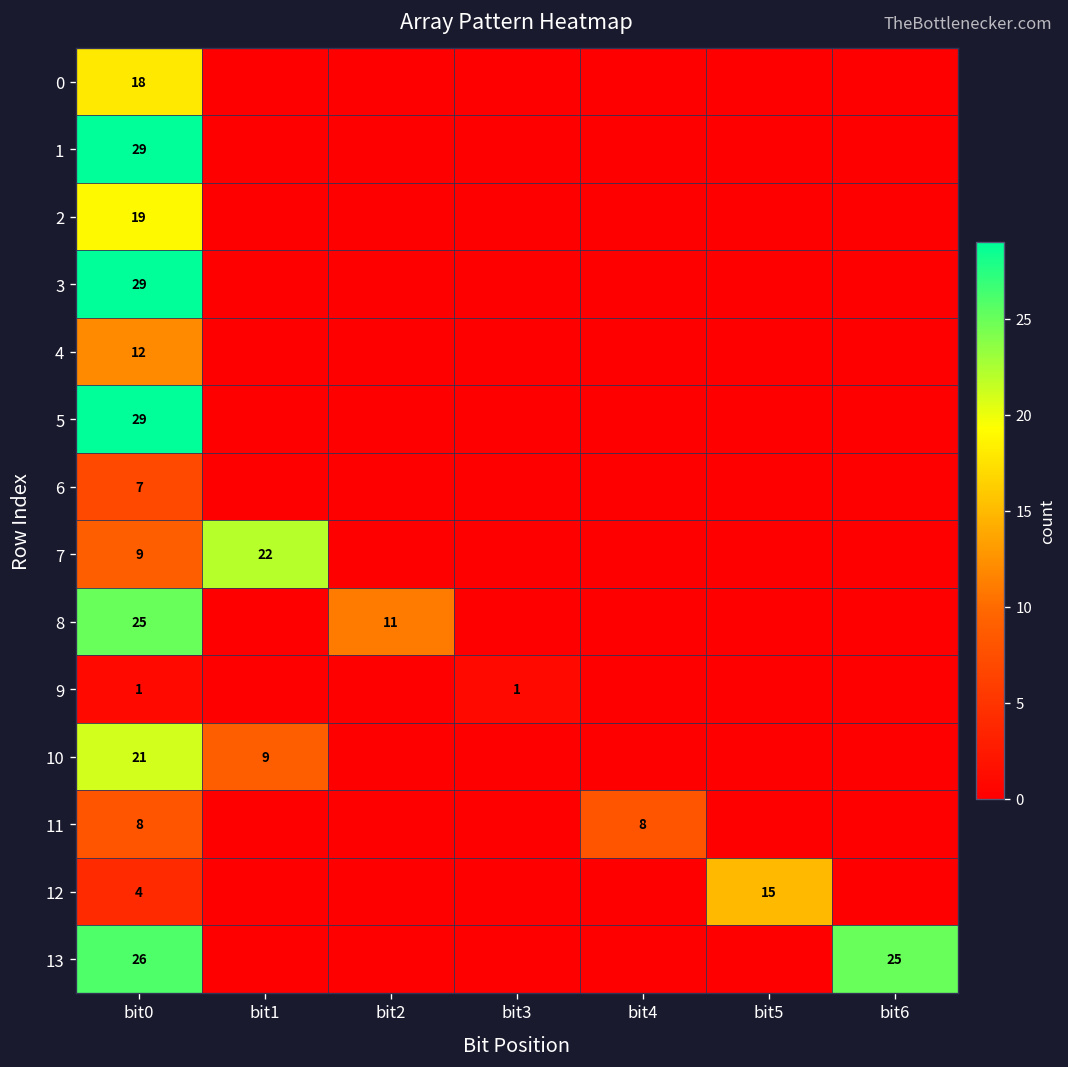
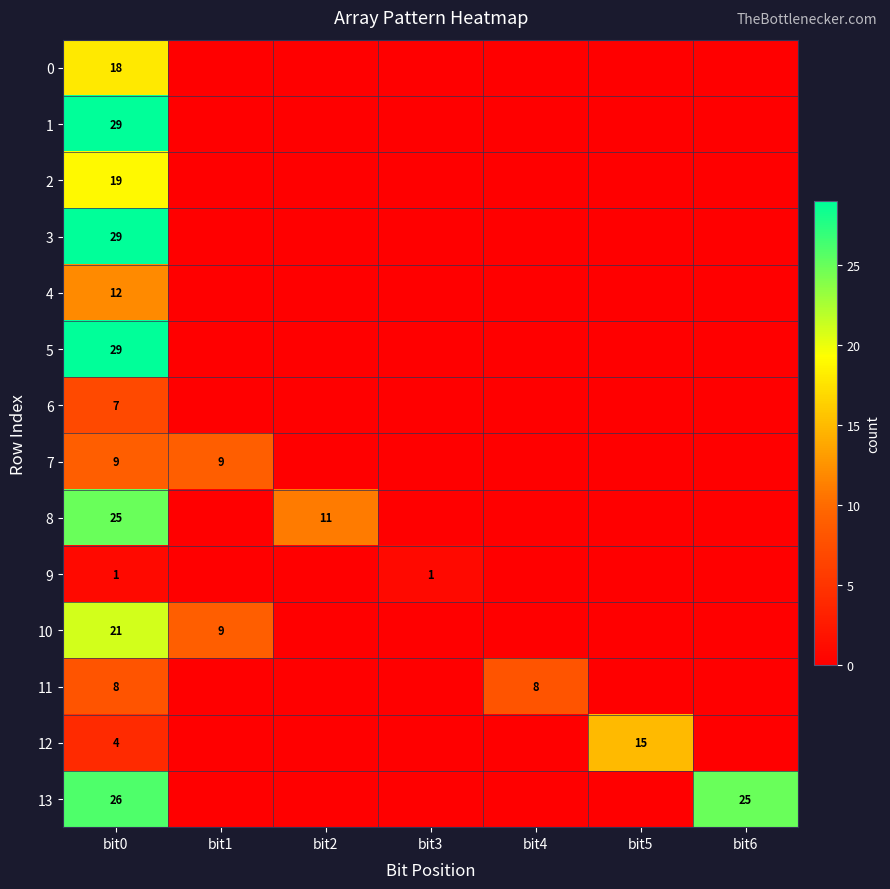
  {
    "0": {
      "bit0": 18
    },
    "1": {
      "bit0": 29
    },
    "2": {
      "bit0": 19
    },
    "3": {
      "bit0": 29
    },
    "4": {
      "bit0": 12
    },
    "5": {
      "bit0": 29
    },
    "6": {
      "bit0": 7
    },
    "7": {
      "bit0": 9,
-     "bit1": 22
+     "bit1": 9
    },
    "8": {
      "bit0": 25,
      "bit2": 11
    },
    "9": {
      "bit0": 1,
      "bit3": 1
    },
    "10": {
      "bit0": 21,
      "bit1": 9
    },
    "11": {
      "bit0": 8,
      "bit4": 8
    },
    "12": {
      "bit0": 4,
      "bit5": 15
    },
    "13": {
      "bit0": 26,
      "bit6": 25
    }
  }
